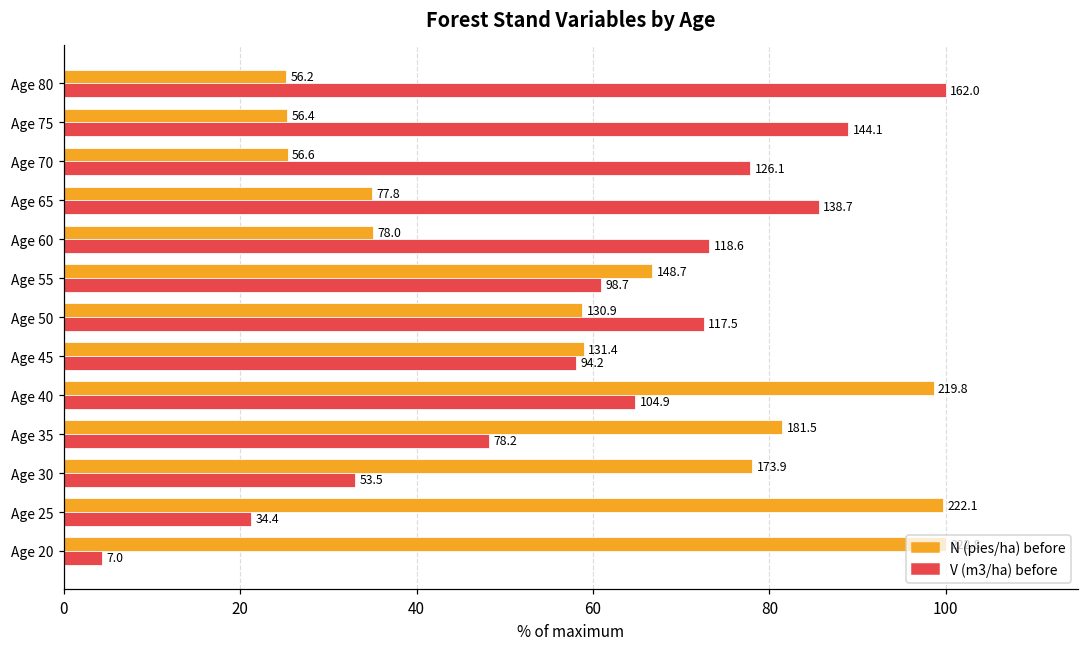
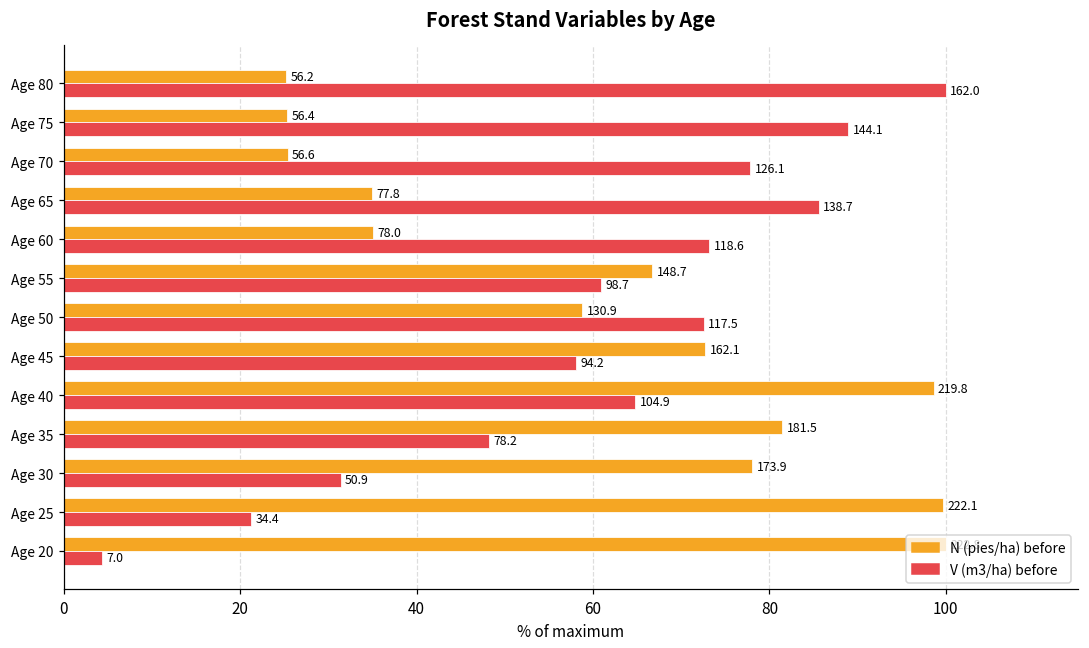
  {
    "N (pies/ha) before": {
-     "Age 45": 131.4
+     "Age 45": 162.1
    },
    "V (m3/ha) before": {
-     "Age 30": 53.5
+     "Age 30": 50.9
    }
  }
